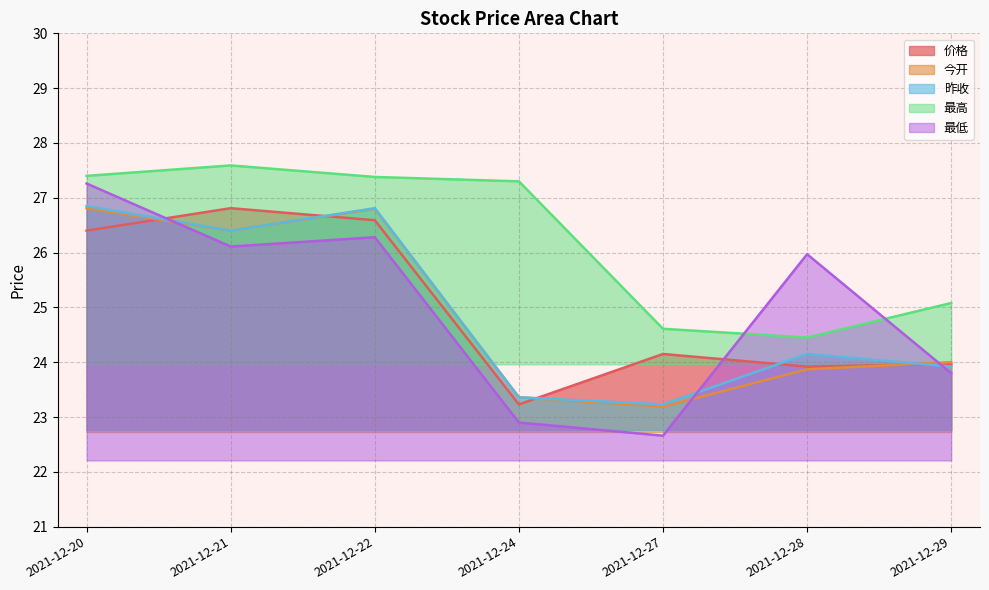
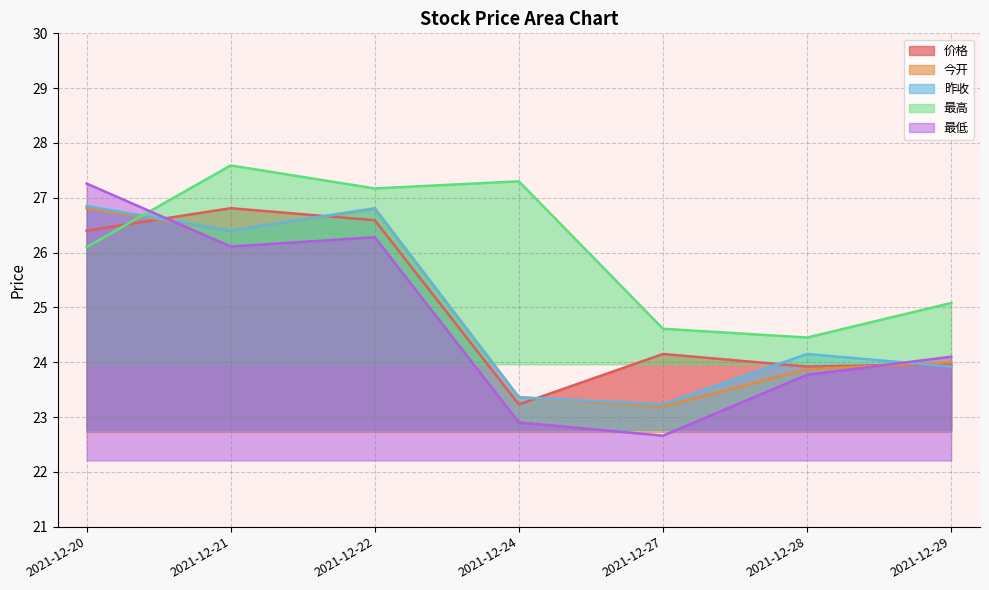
  {
    "昨收": {
      "2021-12-28": 24.2,
      "2021-12-29": 23.9
    },
    "最高": {
-     "2021-12-20": 27.4,
+     "2021-12-20": 26.1,
      "2021-12-21": 27.6,
-     "2021-12-22": 27.4,
+     "2021-12-22": 27.2,
      "2021-12-24": 27.3,
      "2021-12-27": 24.6,
      "2021-12-28": 24.5,
      "2021-12-29": 25.1
    },
    "最低": {
      "2021-12-20": 27.3,
      "2021-12-21": 26.1,
      "2021-12-22": 26.3,
      "2021-12-24": 22.9,
      "2021-12-27": 22.7,
-     "2021-12-28": 26.0,
-     "2021-12-29": 23.8
+     "2021-12-28": 23.8,
+     "2021-12-29": 24.1
    }
  }
